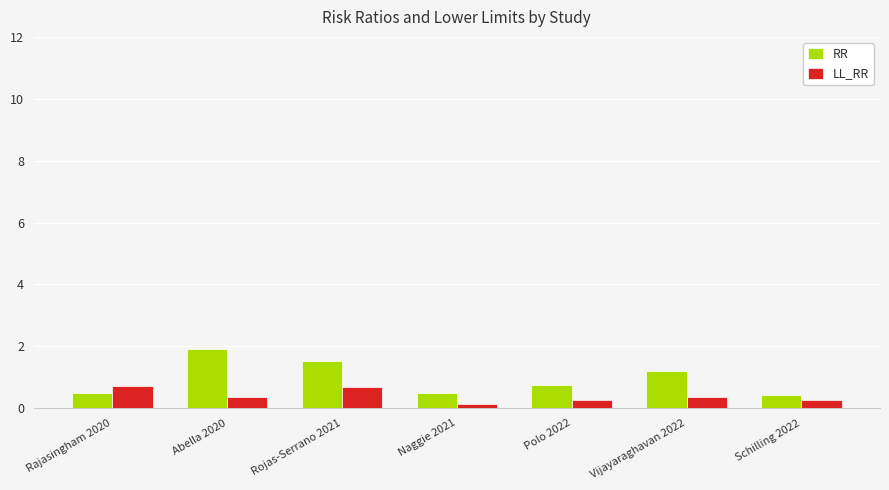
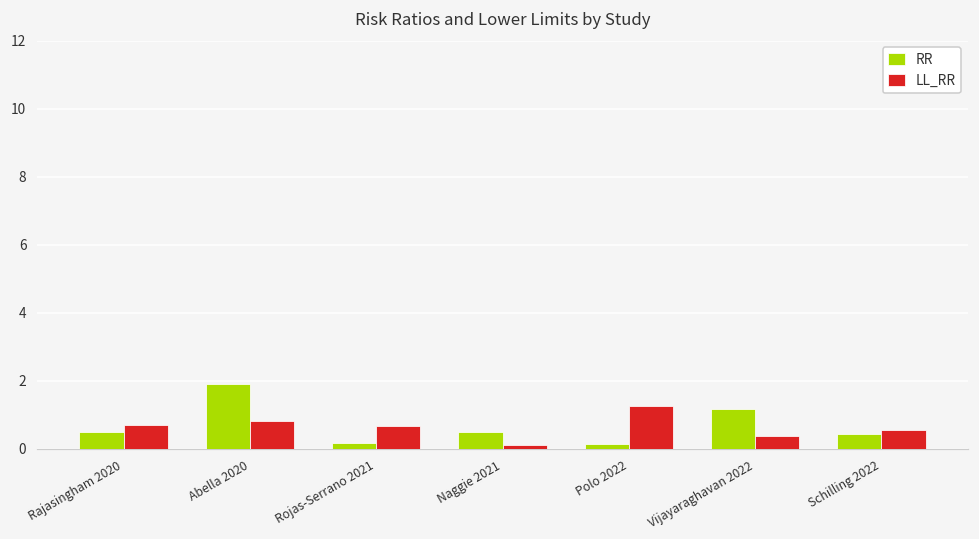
  {
    "RR": {
      "Rajasingham 2020": 0.5,
      "Abella 2020": 1.9,
-     "Rojas-Serrano 2021": 1.5,
+     "Rojas-Serrano 2021": 0.2,
      "Naggie 2021": 0.5,
-     "Polo 2022": 0.8,
+     "Polo 2022": 0.1,
      "Vijayaraghavan 2022": 1.2,
      "Schilling 2022": 0.4
    },
    "LL_RR": {
      "Rajasingham 2020": 0.7,
-     "Abella 2020": 0.4,
+     "Abella 2020": 0.8,
      "Rojas-Serrano 2021": 0.7,
      "Naggie 2021": 0.1,
-     "Polo 2022": 0.3,
+     "Polo 2022": 1.3,
      "Vijayaraghavan 2022": 0.4,
-     "Schilling 2022": 0.3
+     "Schilling 2022": 0.6
    }
  }
